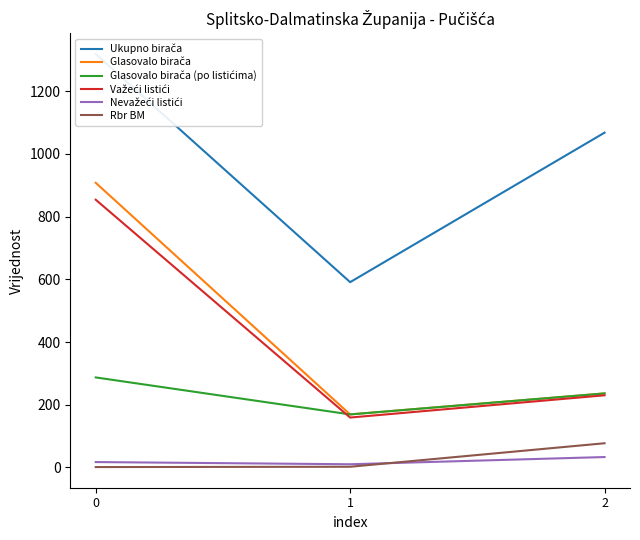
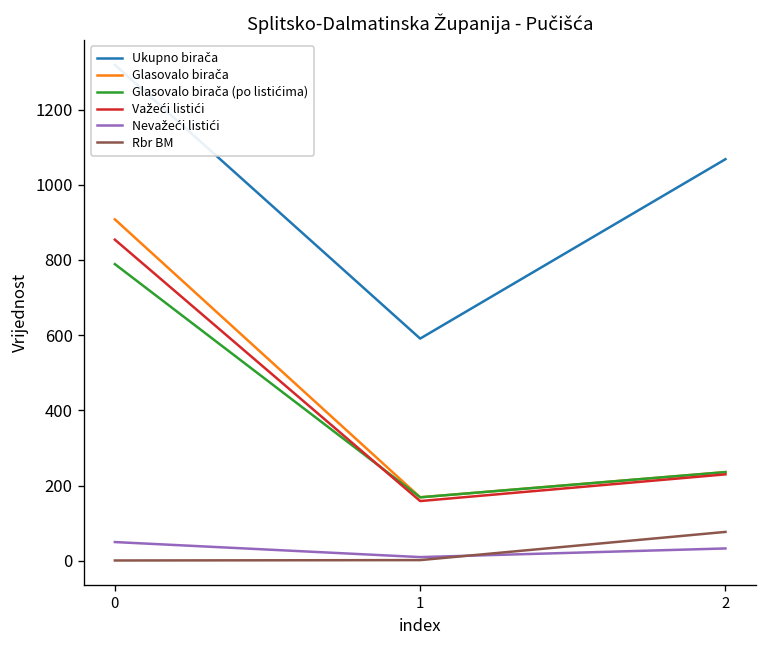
  {
    "Ukupno birača": {
      "1": 590,
      "2": 1070
    },
    "Glasovalo birača": {
      "0": 910
    },
    "Glasovalo birača (po listićima)": {
-     "0": 290
+     "0": 790
    },
    "Važeći listići": {
      "0": 850,
      "1": 160
    },
    "Nevažeći listići": {
-     "0": 20,
+     "0": 50,
      "1": 10,
      "2": 30
    },
    "Rbr BM": {
      "0": 0,
      "1": 0,
      "2": 80
    }
  }
